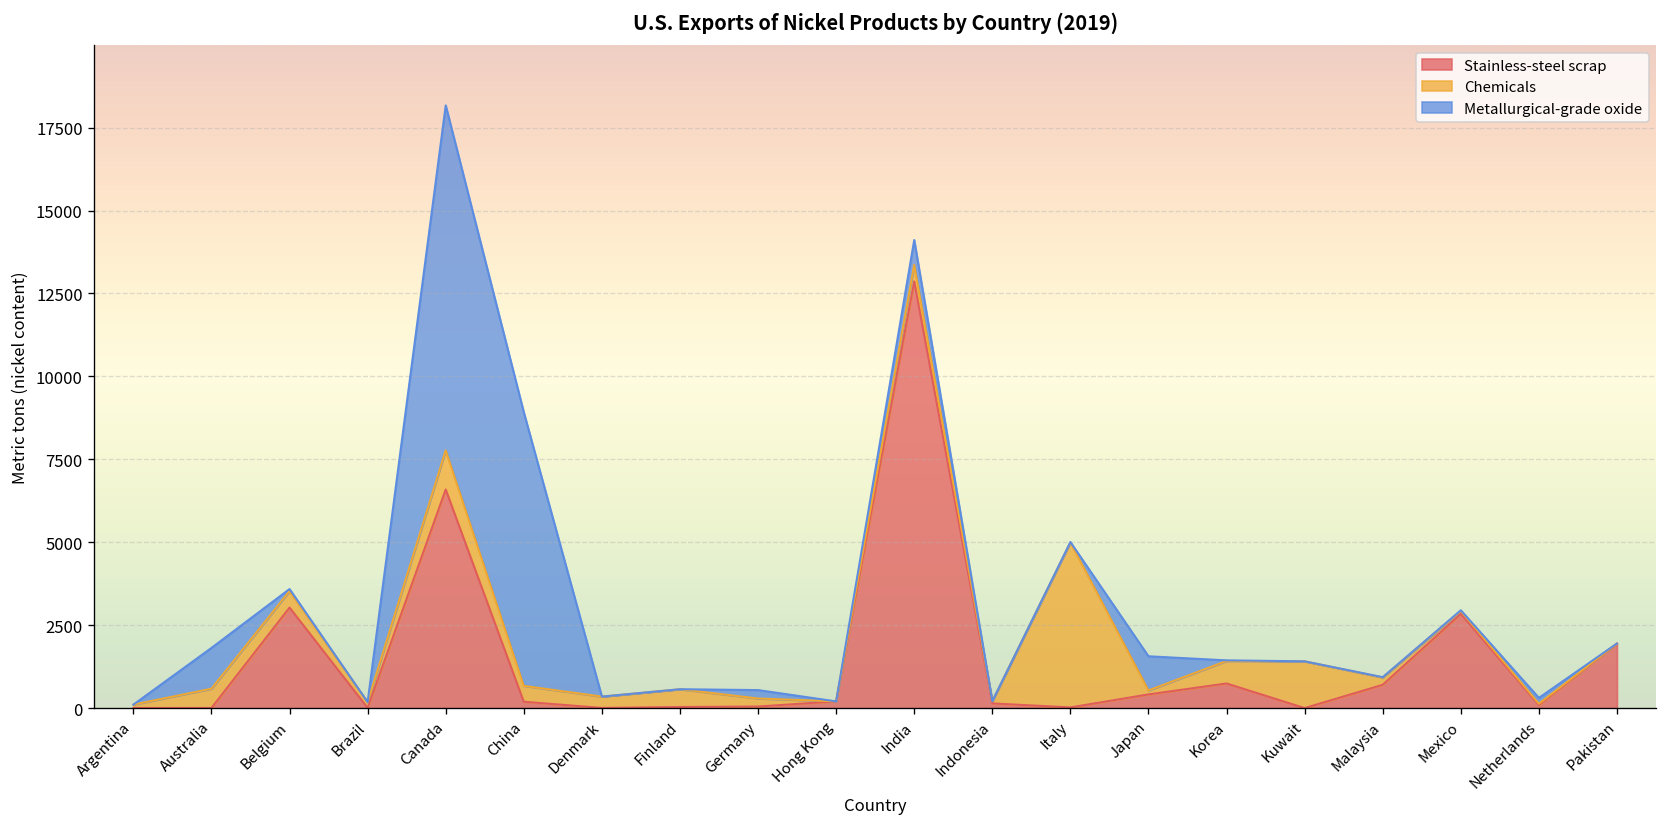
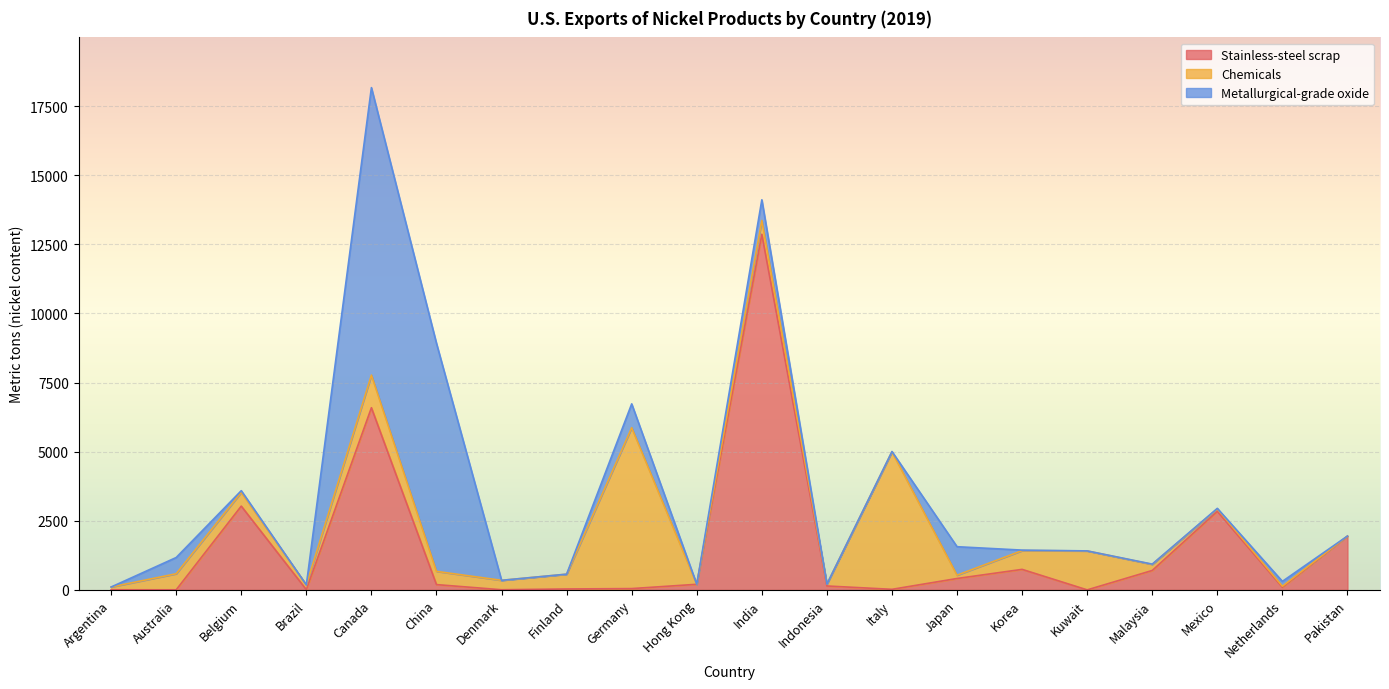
  {
    "Stainless-steel scrap": {
      "Argentina": 0,
      "Australia": 0,
      "Belgium": 3000,
      "Brazil": 0,
      "Canada": 6600,
      "China": 200,
      "Denmark": 0,
      "Finland": 0,
      "Germany": 0,
      "India": 12900,
      "Italy": 0,
      "Japan": 400,
      "Korea": 700,
      "Kuwait": 0,
      "Malaysia": 700
    },
    "Chemicals": {
      "Australia": 600,
      "Canada": 1200,
      "China": 500,
-     "Germany": 200,
+     "Germany": 5800,
      "India": 500,
      "Japan": 100
    },
    "Metallurgical-grade oxide": {
-     "Australia": 1200,
+     "Australia": 600,
      "Canada": 10400,
      "China": 8200,
-     "Germany": 300,
+     "Germany": 900,
      "India": 700,
      "Japan": 1000,
      "Netherlands": 200
    }
  }
